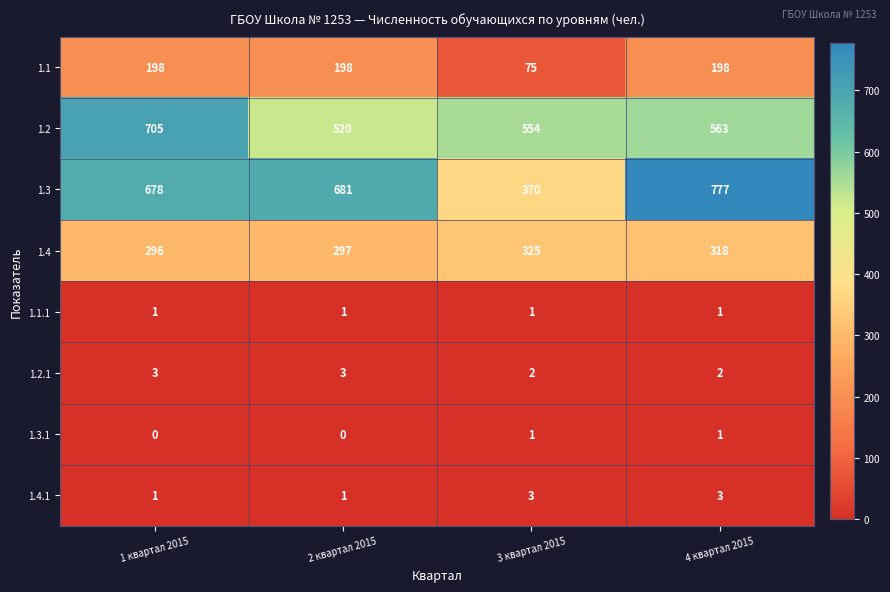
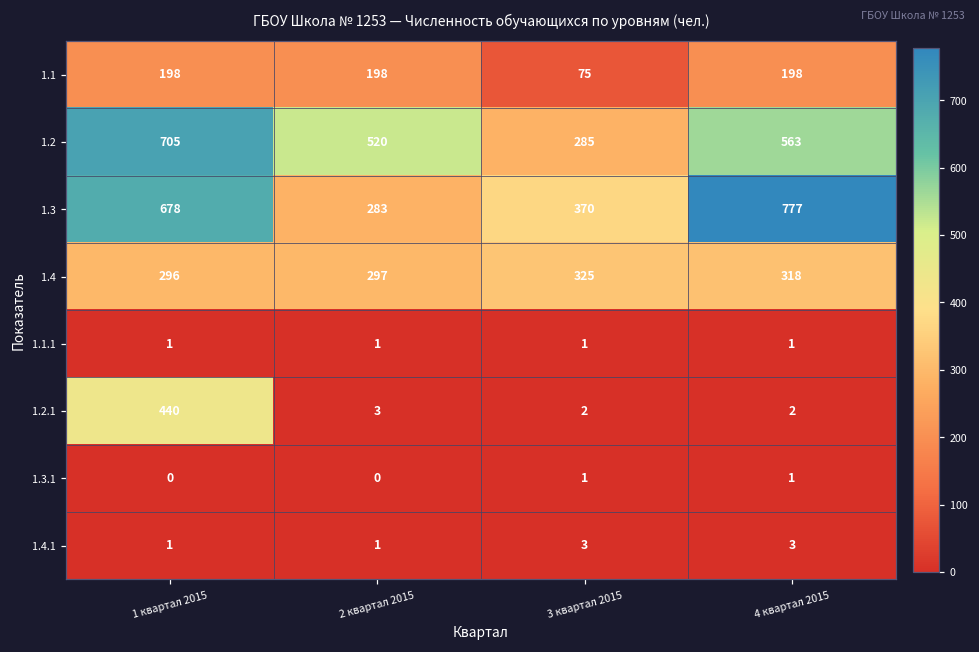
  {
    "1.1": {
      "1 квартал 2015": 198,
      "2 квартал 2015": 198,
      "3 квартал 2015": 75,
      "4 квартал 2015": 198
    },
    "1.2": {
      "1 квартал 2015": 705,
      "2 квартал 2015": 520,
-     "3 квартал 2015": 554,
+     "3 квартал 2015": 285,
      "4 квартал 2015": 563
    },
    "1.3": {
      "1 квартал 2015": 678,
-     "2 квартал 2015": 681,
+     "2 квартал 2015": 283,
      "3 квартал 2015": 370,
      "4 квартал 2015": 777
    },
    "1.4": {
      "1 квартал 2015": 296,
      "2 квартал 2015": 297,
      "3 квартал 2015": 325,
      "4 квартал 2015": 318
    },
    "1.1.1": {
      "1 квартал 2015": 1,
      "2 квартал 2015": 1,
      "3 квартал 2015": 1,
      "4 квартал 2015": 1
    },
    "1.2.1": {
-     "1 квартал 2015": 3,
+     "1 квартал 2015": 440,
      "2 квартал 2015": 3,
      "3 квартал 2015": 2,
      "4 квартал 2015": 2
    },
    "1.3.1": {
      "1 квартал 2015": 0,
      "2 квартал 2015": 0,
      "3 квартал 2015": 1,
      "4 квартал 2015": 1
    },
    "1.4.1": {
      "1 квартал 2015": 1,
      "2 квартал 2015": 1,
      "3 квартал 2015": 3,
      "4 квартал 2015": 3
    }
  }
